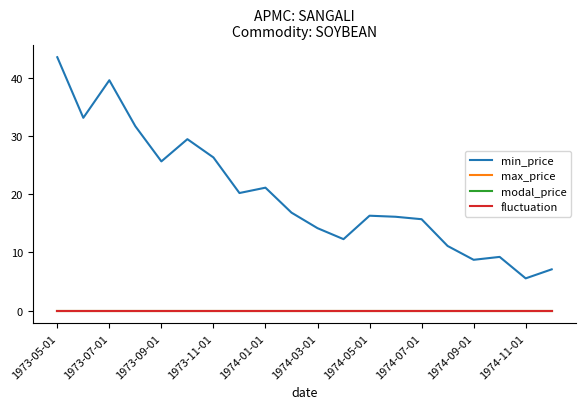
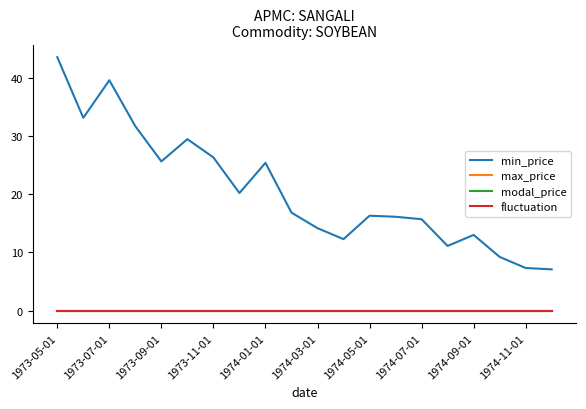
  {
    "min_price": {
      "1973-05-01": 44,
      "1973-07-01": 40,
      "1973-09-01": 26,
      "1973-11-01": 26,
-     "1974-01-01": 21,
+     "1974-01-01": 25,
      "1974-03-01": 14,
      "1974-05-01": 16,
      "1974-07-01": 16,
-     "1974-09-01": 9,
-     "1974-11-01": 6
+     "1974-09-01": 13,
+     "1974-11-01": 7
    },
    "fluctuation": {
      "1973-05-01": 0,
      "1973-07-01": 0,
      "1973-09-01": 0,
      "1973-11-01": 0,
      "1974-01-01": 0,
      "1974-03-01": 0,
      "1974-05-01": 0,
      "1974-07-01": 0,
      "1974-09-01": 0,
      "1974-11-01": 0
    }
  }
